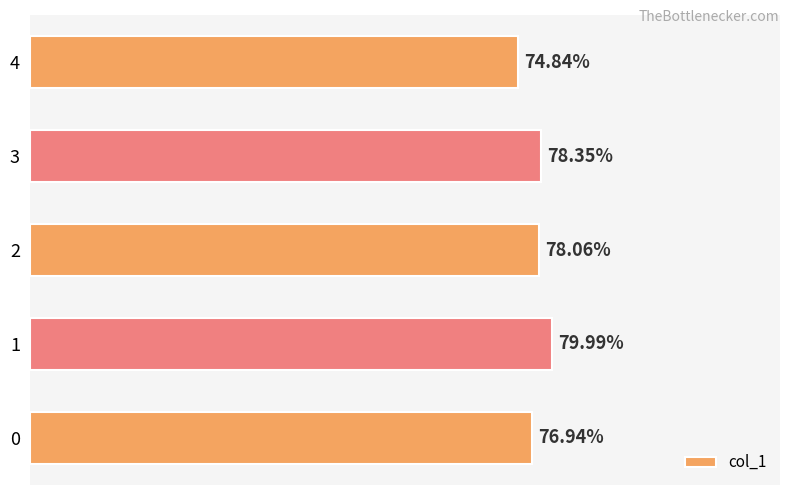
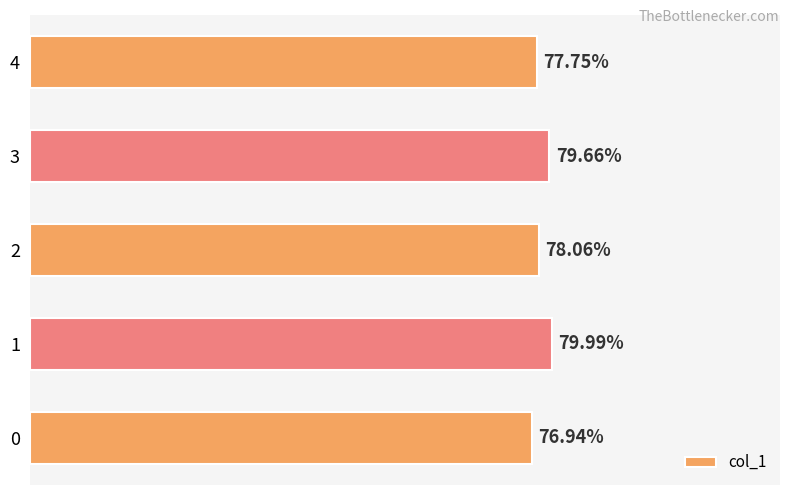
  {
-   "4": "74.84%",
-   "3": "78.35%",
+   "4": "77.75%",
+   "3": "79.66%",
    "2": "78.06%",
    "1": "79.99%",
    "0": "76.94%"
  }
